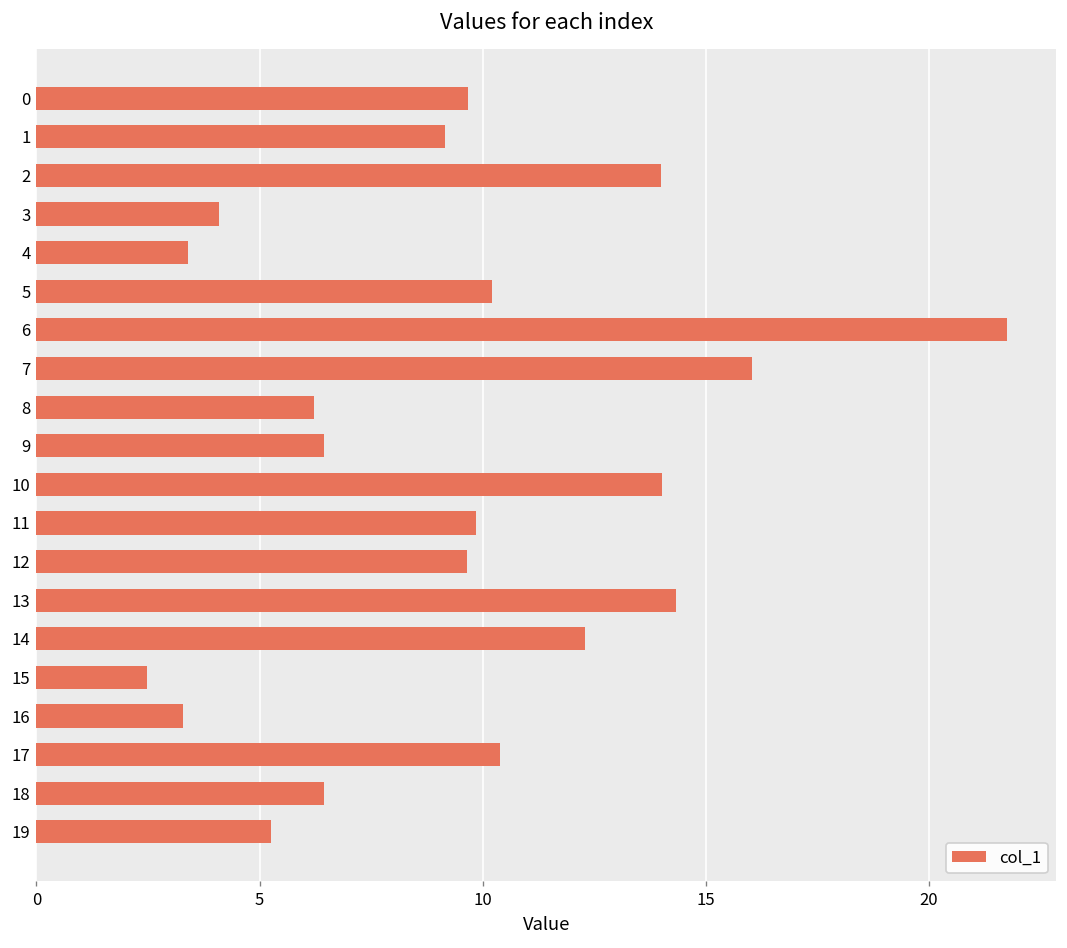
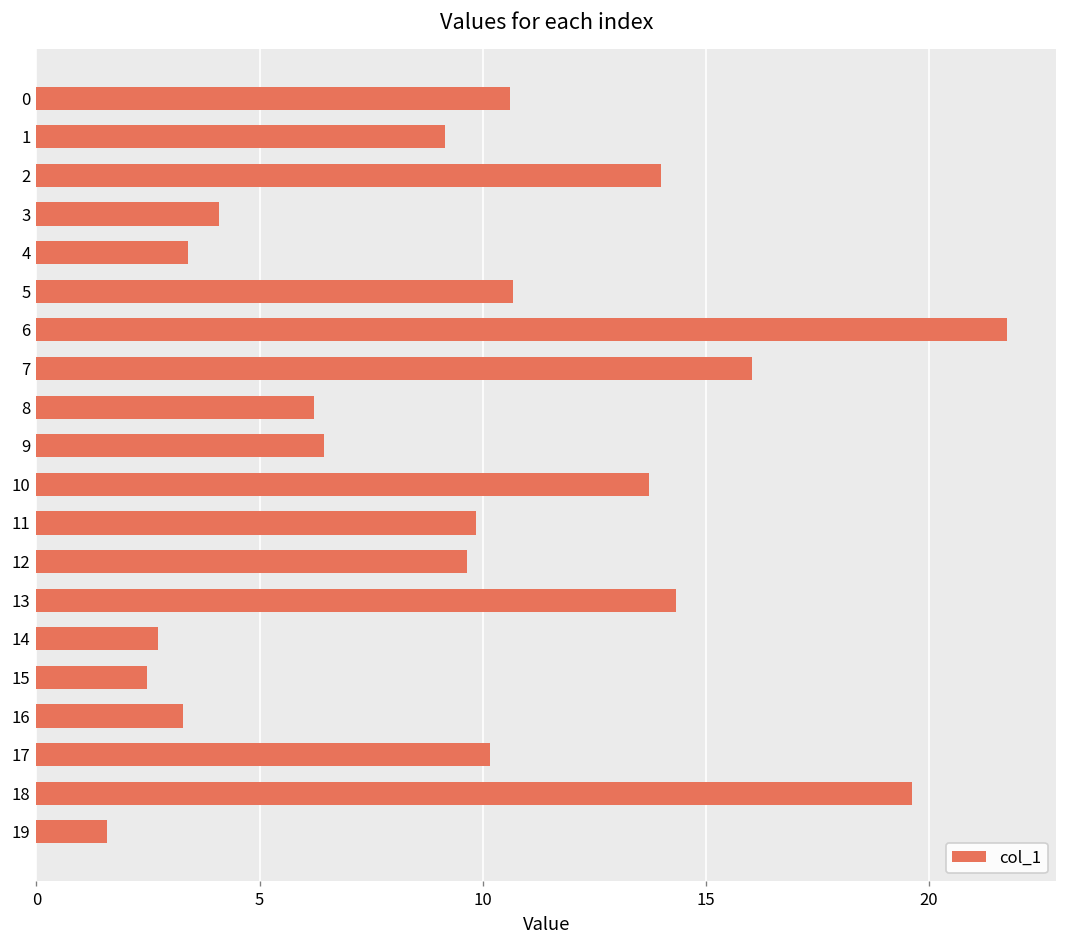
  {
-   "0": 9.7,
+   "0": 10.6,
    "1": 9.2,
    "2": 14.0,
    "3": 4.1,
    "4": 3.4,
-   "5": 10.2,
+   "5": 10.7,
    "6": 21.8,
    "7": 16.0,
    "8": 6.2,
    "9": 6.4,
-   "10": 14.0,
+   "10": 13.7,
    "11": 9.8,
    "12": 9.6,
    "13": 14.3,
-   "14": 12.3,
+   "14": 2.7,
    "15": 2.5,
    "16": 3.3,
-   "17": 10.4,
-   "18": 6.5,
-   "19": 5.2
+   "17": 10.2,
+   "18": 19.6,
+   "19": 1.6
  }
